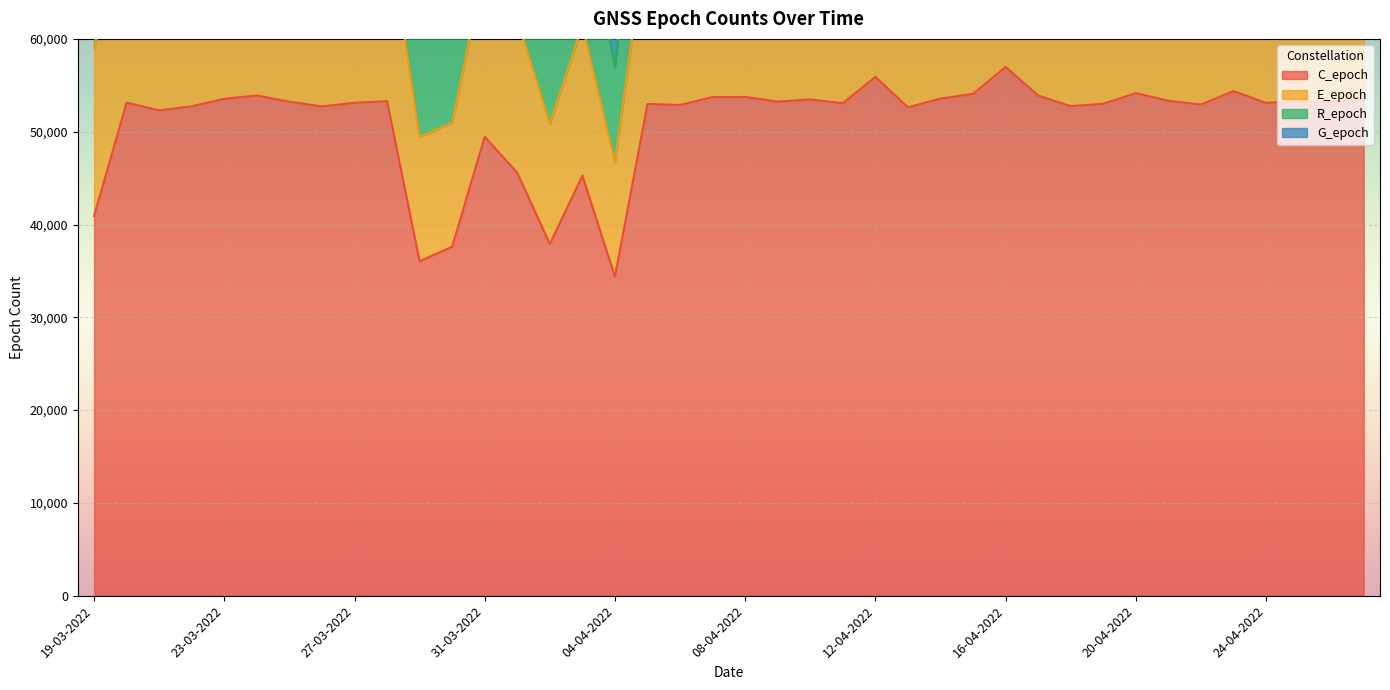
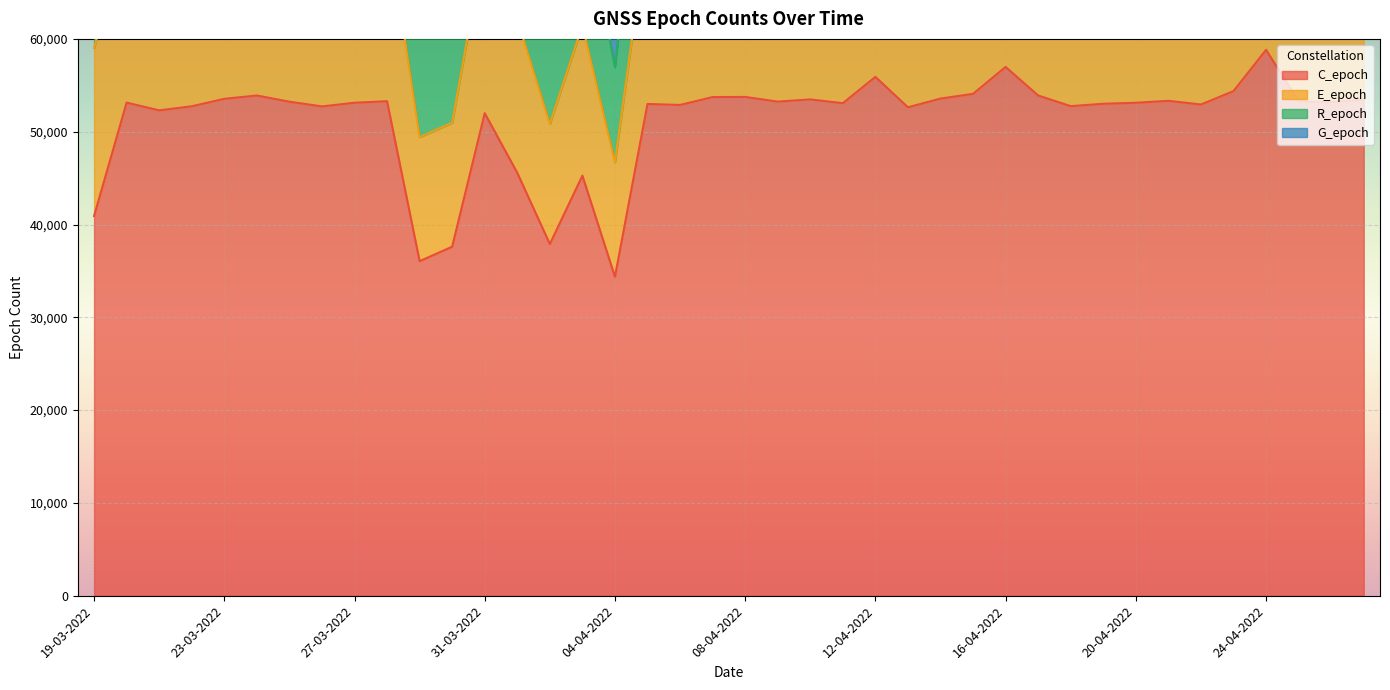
  {
    "C_epoch": {
      "19-03-2022": "41,000",
      "23-03-2022": "54,000",
      "27-03-2022": "53,000",
-     "31-03-2022": "49,000",
+     "31-03-2022": "52,000",
      "04-04-2022": "34,000",
      "08-04-2022": "54,000",
      "12-04-2022": "56,000",
      "16-04-2022": "57,000",
-     "20-04-2022": "54,000",
-     "24-04-2022": "53,000"
+     "20-04-2022": "53,000",
+     "24-04-2022": "59,000"
    },
    "E_epoch": {
      "19-03-2022": "18,000",
      "04-04-2022": "12,000"
    },
    "R_epoch": {
      "04-04-2022": "10,000"
    }
  }
